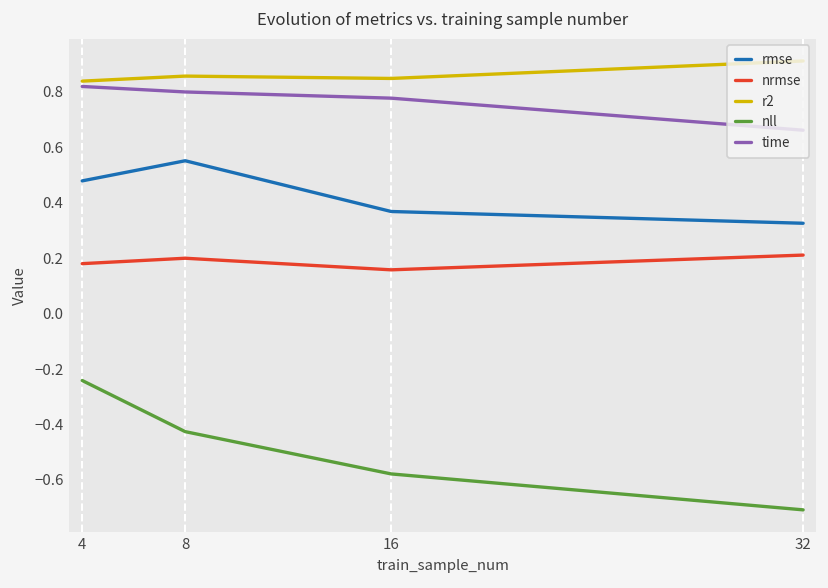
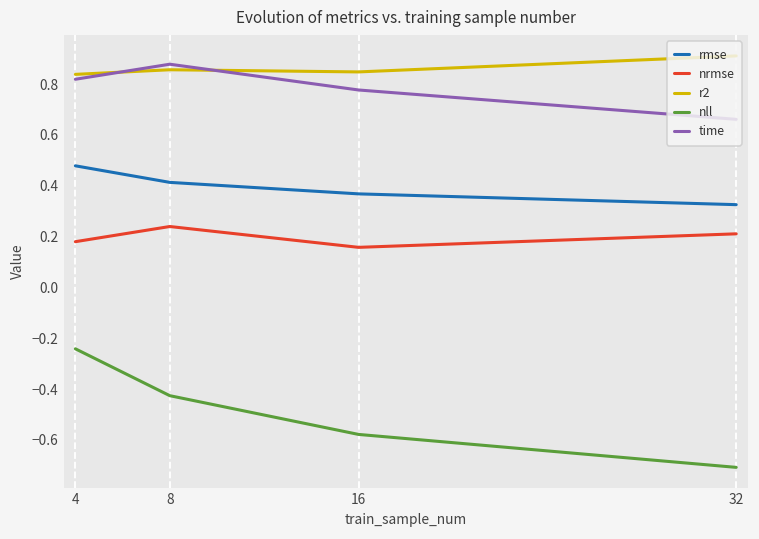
  {
    "rmse": {
      "4": 0.48,
-     "8": 0.55,
+     "8": 0.41,
      "16": 0.37,
      "32": 0.33
    },
    "nrmse": {
      "4": 0.18,
-     "8": 0.20,
+     "8": 0.24,
      "16": 0.16,
      "32": 0.21
    },
    "r2": {
      "4": 0.84,
      "8": 0.86,
      "16": 0.85
    },
    "nll": {
      "4": -0.24,
      "8": -0.43,
      "16": -0.58,
      "32": -0.71
    },
    "time": {
      "4": 0.82,
-     "8": 0.80,
+     "8": 0.88,
      "16": 0.78
    }
  }
